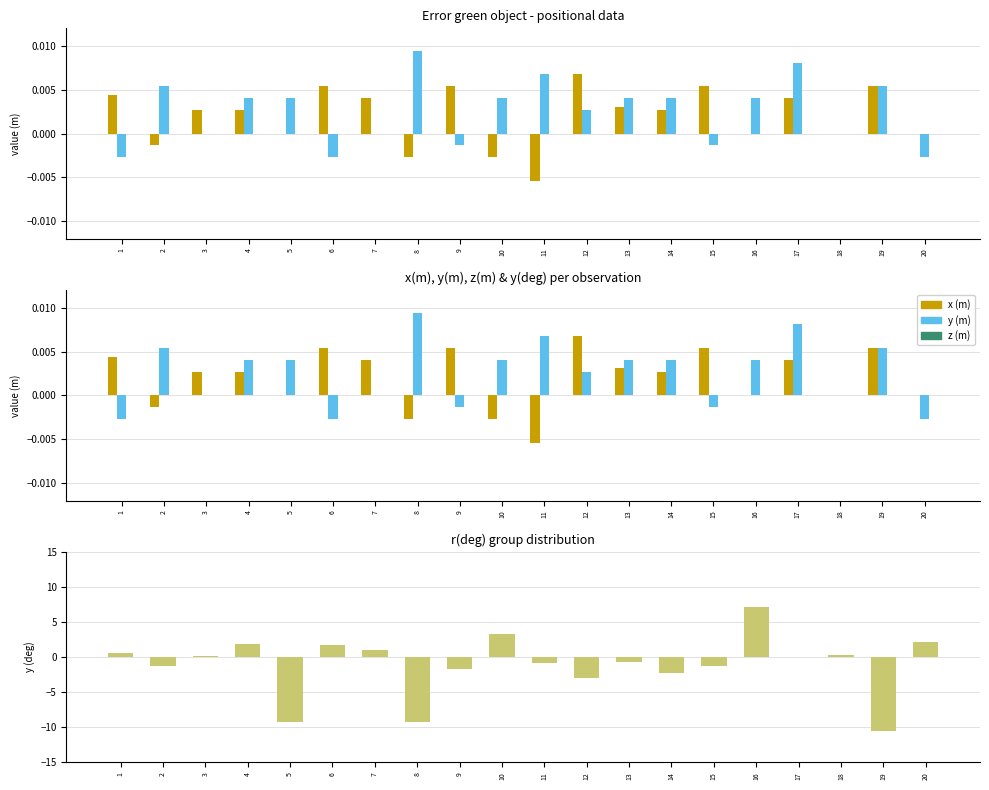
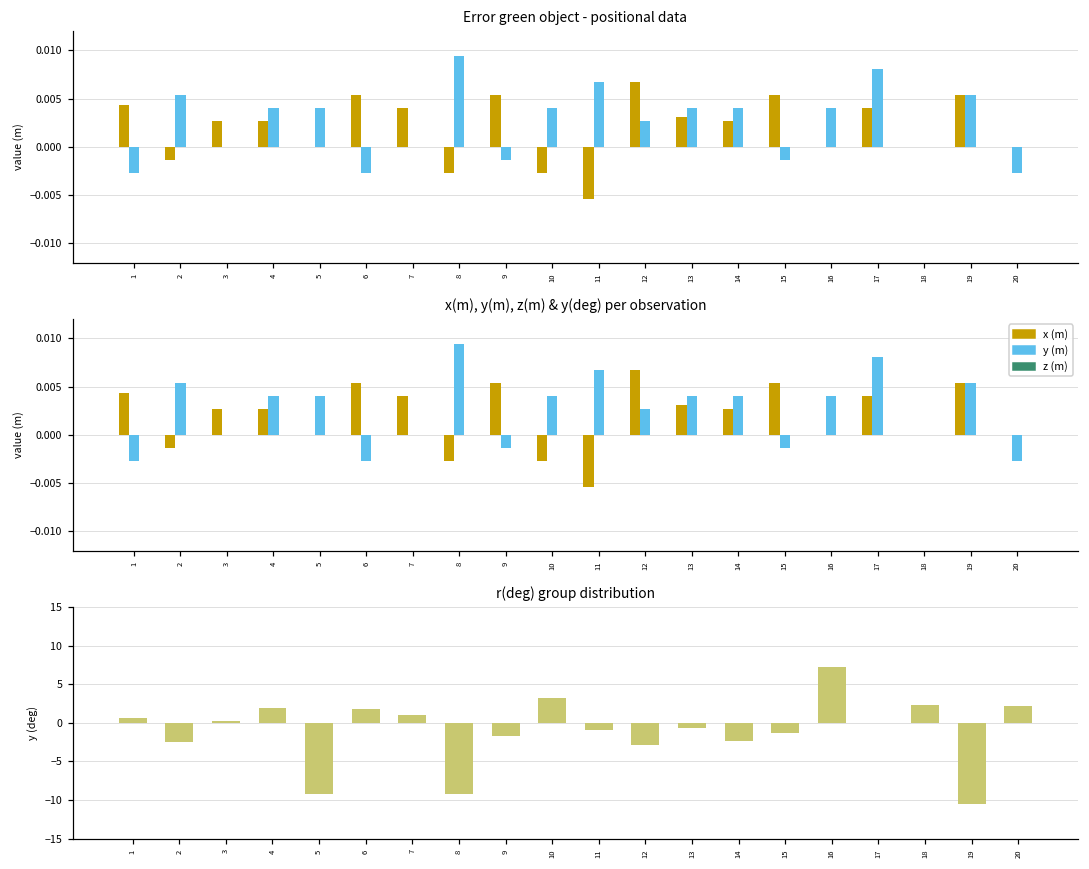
  {
    "Error green object - positional data": {
      "x (m)": {
        "1": 0.004,
        "2": -0.001,
        "3": 0.003,
        "4": 0.003,
        "6": 0.005,
        "7": 0.004,
        "8": -0.003,
        "9": 0.005,
        "10": -0.003,
        "11": -0.005,
        "12": 0.007,
        "13": 0.003,
        "14": 0.003,
        "15": 0.005,
        "17": 0.004,
        "19": 0.005
      },
      "y (m)": {
        "1": -0.003,
        "2": 0.005,
        "4": 0.004,
        "5": 0.004,
        "6": -0.003,
        "8": 0.009,
        "9": -0.001,
        "10": 0.004,
        "11": 0.007,
        "12": 0.003,
        "13": 0.004,
        "14": 0.004,
        "15": -0.001,
        "16": 0.004,
        "17": 0.008,
        "19": 0.005,
        "20": -0.003
      }
    },
    "x(m), y(m), z(m) & y(deg) per observation": {
      "x (m)": {
        "1": 0.004,
        "2": -0.001,
        "3": 0.003,
        "4": 0.003,
        "6": 0.005,
        "7": 0.004,
        "8": -0.003,
        "9": 0.005,
        "10": -0.003,
        "11": -0.005,
        "12": 0.007,
        "13": 0.003,
        "14": 0.003,
        "15": 0.005,
        "17": 0.004,
        "19": 0.005
      },
      "y (m)": {
        "1": -0.003,
        "2": 0.005,
        "4": 0.004,
        "5": 0.004,
        "6": -0.003,
        "8": 0.009,
        "9": -0.001,
        "10": 0.004,
        "11": 0.007,
        "12": 0.003,
        "13": 0.004,
        "14": 0.004,
        "15": -0.001,
        "16": 0.004,
        "17": 0.008,
        "19": 0.005,
        "20": -0.003
      }
    },
    "r(deg) group distribution": {
      "1": 1,
-     "2": -1,
+     "2": -3,
      "4": 2,
      "5": -9,
      "6": 2,
      "7": 1,
      "8": -9,
      "9": -2,
      "10": 3,
      "11": -1,
      "12": -3,
      "13": -1,
      "14": -2,
      "15": -1,
      "16": 7,
      "17": 0,
-     "18": 0,
+     "18": 2,
      "19": -10,
      "20": 2
    }
  }
